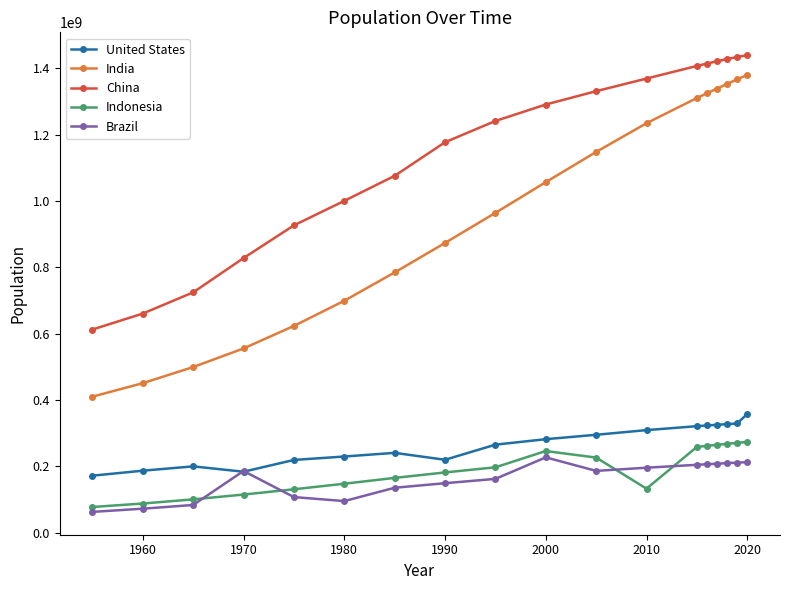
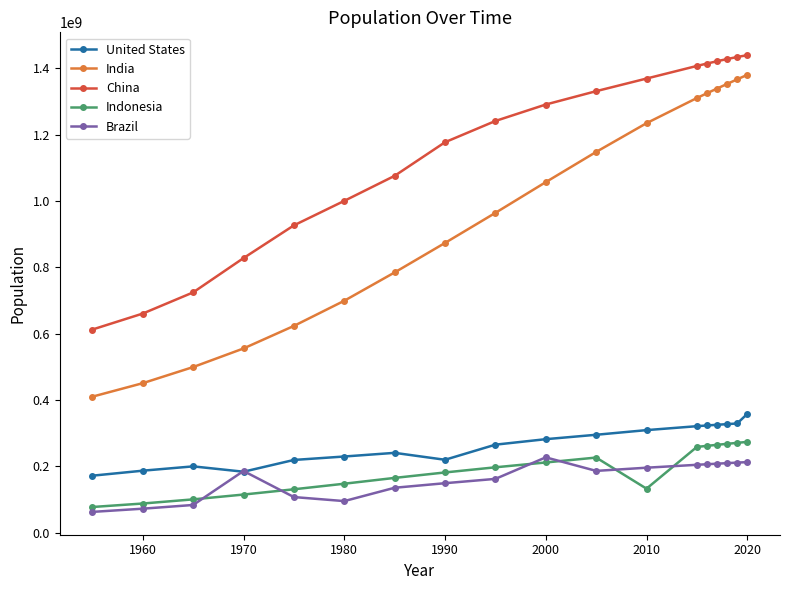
  {
    "United States": {
      "1960": 190000000,
      "1980": 230000000,
      "1990": 220000000,
      "2000": 280000000,
      "2010": 310000000,
      "2020": 360000000
    },
    "Indonesia": {
      "1960": 90000000,
      "1970": 110000000,
      "1980": 150000000,
      "1990": 180000000,
-     "2000": 250000000,
+     "2000": 210000000,
      "2010": 130000000,
      "2020": 270000000
    },
    "Brazil": {
      "1960": 70000000,
      "1980": 100000000,
      "1990": 150000000,
      "2000": 230000000,
      "2010": 200000000,
      "2020": 210000000
    }
  }
